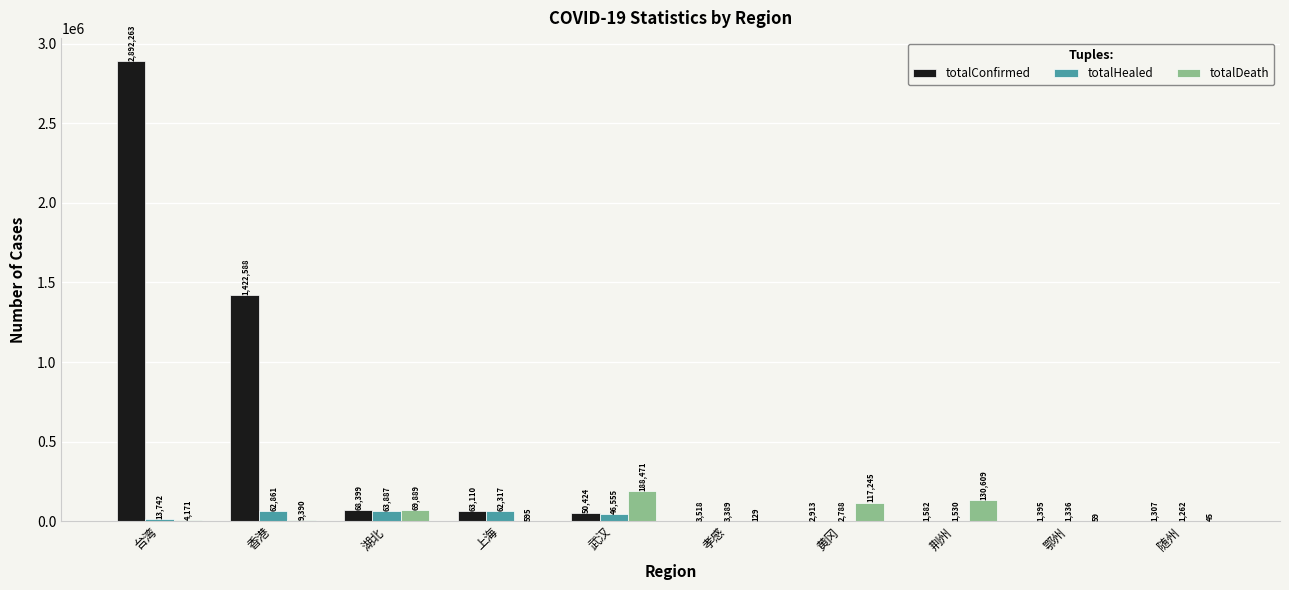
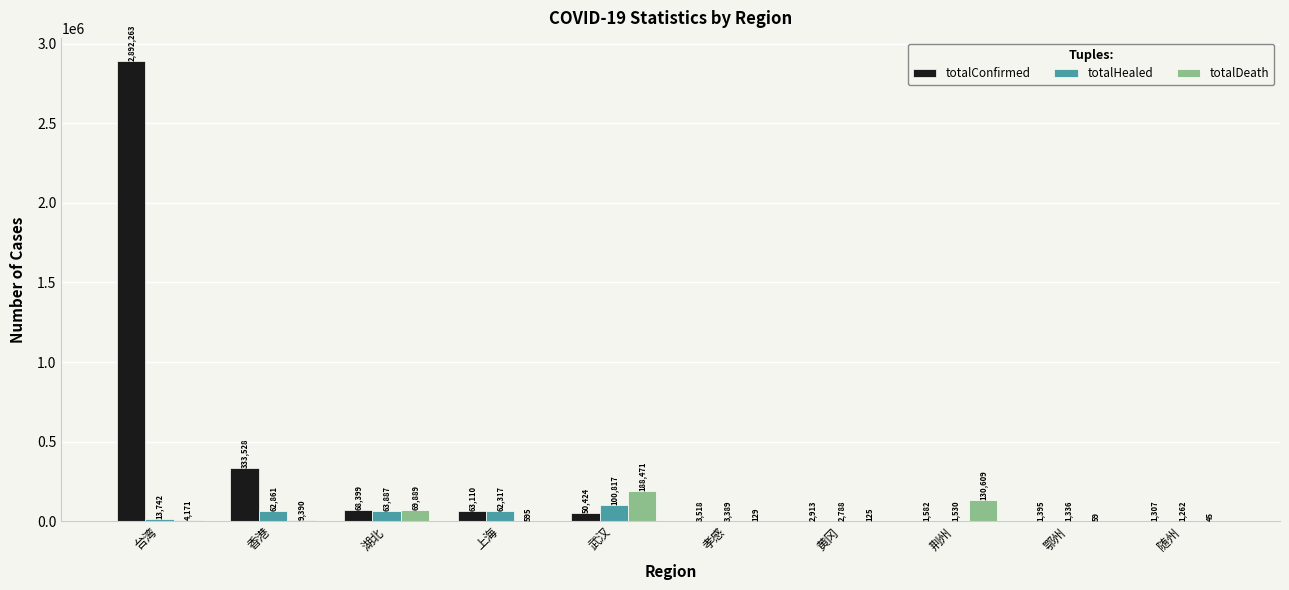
  {
    "totalConfirmed": {
      "台湾": "2,892,263",
-     "香港": "1,422,588",
+     "香港": "333,528",
      "湖北": "68,399",
      "上海": "63,110",
      "武汉": "50,424",
      "孝感": "3,518",
      "黄冈": "2,913",
      "荆州": "1,582",
      "鄂州": "1,395",
      "随州": "1,307"
    },
    "totalHealed": {
      "台湾": "13,742",
      "香港": "62,861",
      "湖北": "63,887",
      "上海": "62,317",
-     "武汉": "46,555",
+     "武汉": "100,817",
      "孝感": "3,389",
      "黄冈": "2,788",
      "荆州": "1,530",
      "鄂州": "1,336",
      "随州": "1,262"
    },
    "totalDeath": {
      "台湾": "4,171",
      "香港": "9,390",
      "湖北": "69,889",
      "上海": "595",
      "武汉": "188,471",
      "孝感": "129",
-     "黄冈": "117,245",
+     "黄冈": "125",
      "荆州": "130,609",
      "鄂州": "59",
      "随州": "45"
    }
  }
